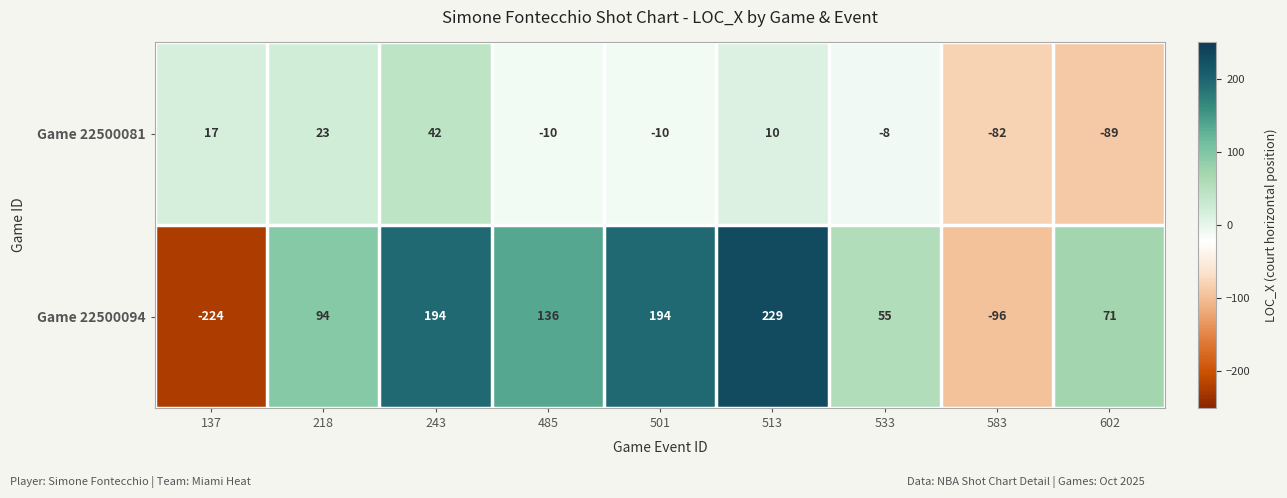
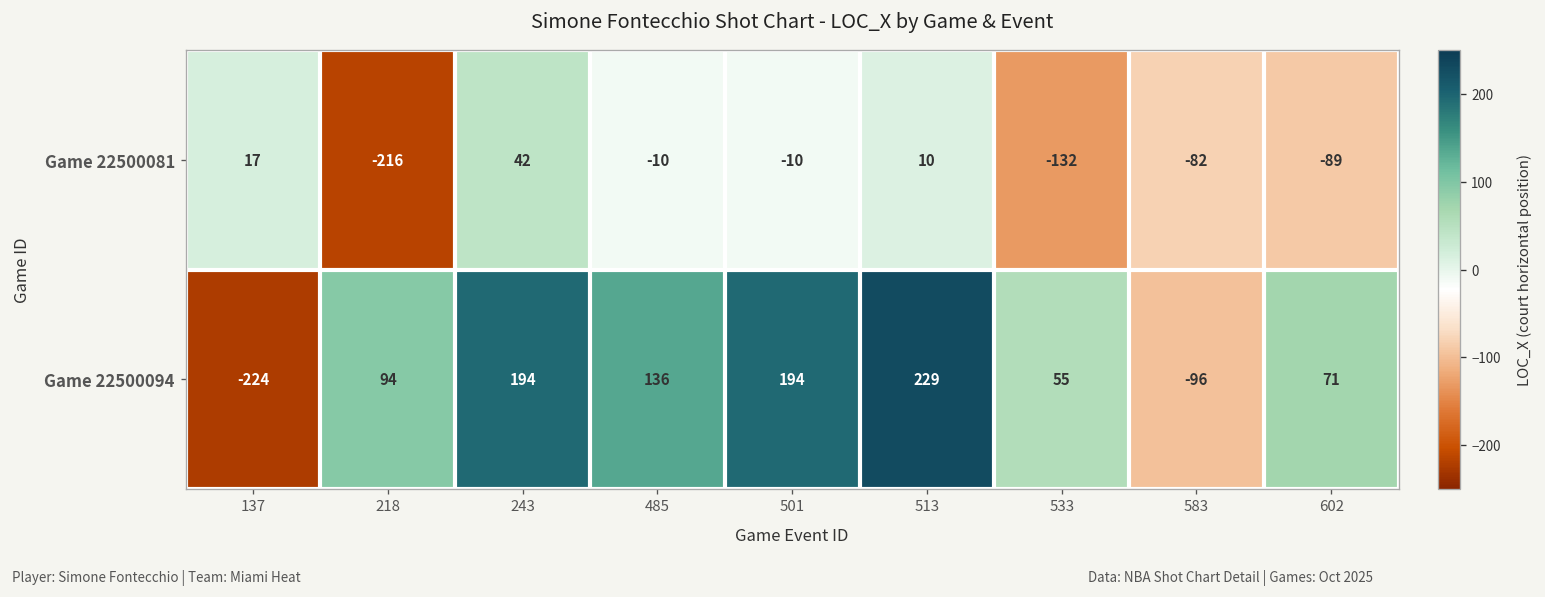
  {
    "Game 22500081": {
      "137": 17,
-     "218": 23,
+     "218": -216,
      "243": 42,
      "485": -10,
      "501": -10,
      "513": 10,
-     "533": -8,
+     "533": -132,
      "583": -82,
      "602": -89
    },
    "Game 22500094": {
      "137": -224,
      "218": 94,
      "243": 194,
      "485": 136,
      "501": 194,
      "513": 229,
      "533": 55,
      "583": -96,
      "602": 71
    }
  }
